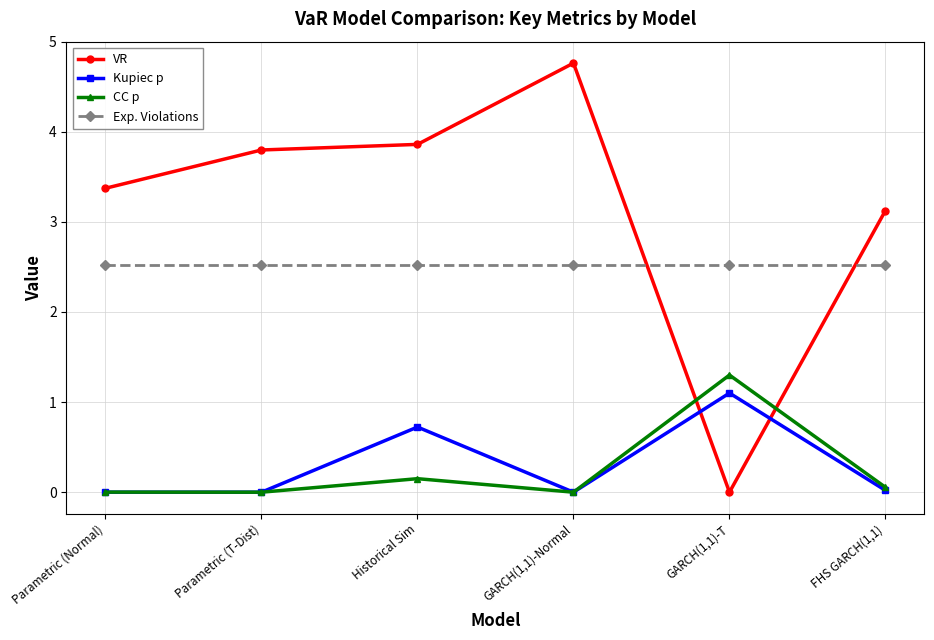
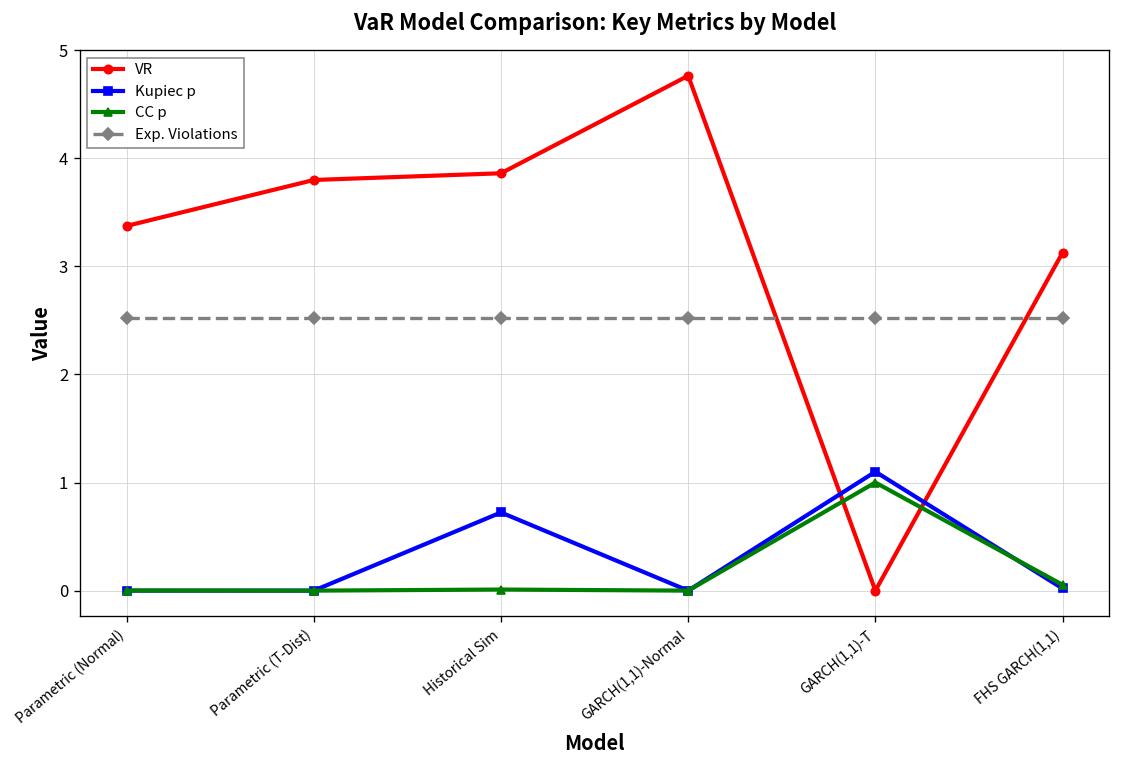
  {
    "VR": {
      "Parametric (Normal)": 3.4,
      "Parametric (T-Dist)": 3.8,
      "Historical Sim": 3.9,
      "GARCH(1,1)-Normal": 4.8,
      "GARCH(1,1)-T": 0.0,
      "FHS GARCH(1,1)": 3.1
    },
    "Kupiec p": {
      "Historical Sim": 0.7,
      "GARCH(1,1)-T": 1.1,
      "FHS GARCH(1,1)": 0.0
    },
    "CC p": {
-     "Historical Sim": 0.2,
-     "GARCH(1,1)-T": 1.3,
+     "Historical Sim": 0.0,
+     "GARCH(1,1)-T": 1.0,
      "FHS GARCH(1,1)": 0.1
    },
    "Exp. Violations": {
      "Parametric (Normal)": 2.5,
      "Parametric (T-Dist)": 2.5,
      "Historical Sim": 2.5,
      "GARCH(1,1)-Normal": 2.5,
      "GARCH(1,1)-T": 2.5,
      "FHS GARCH(1,1)": 2.5
    }
  }
